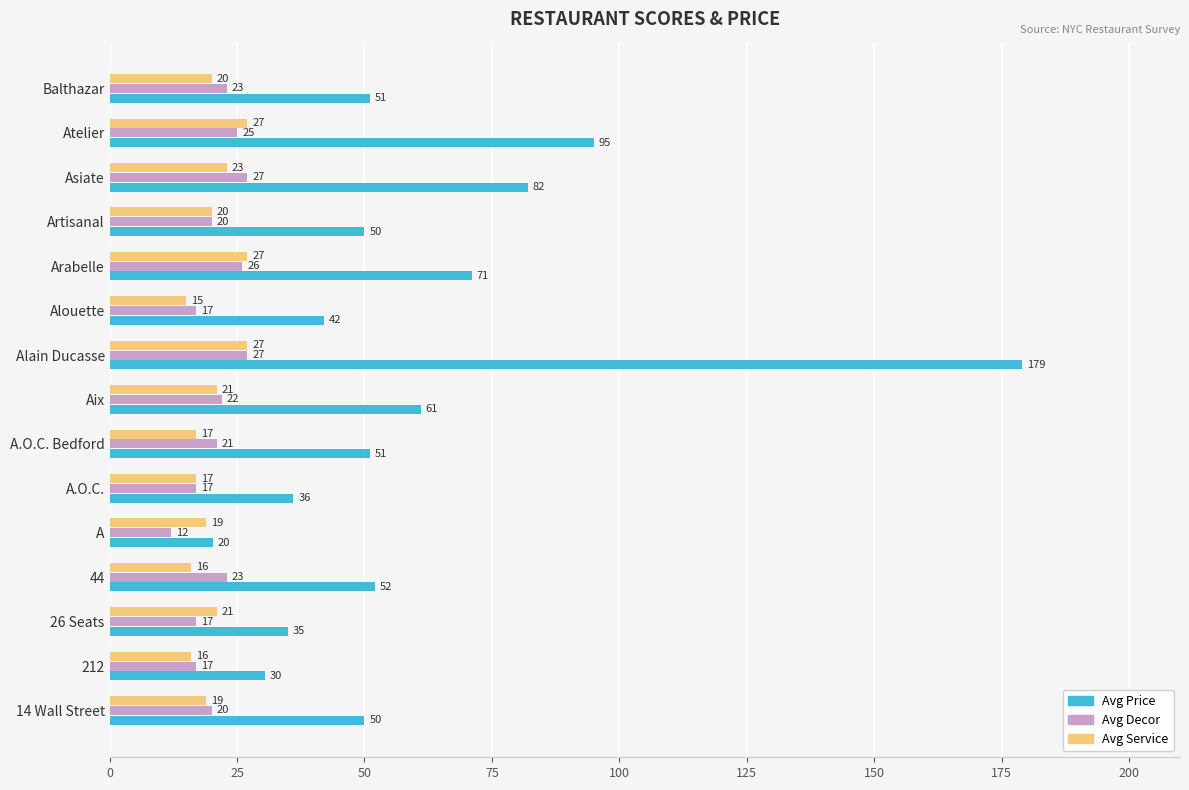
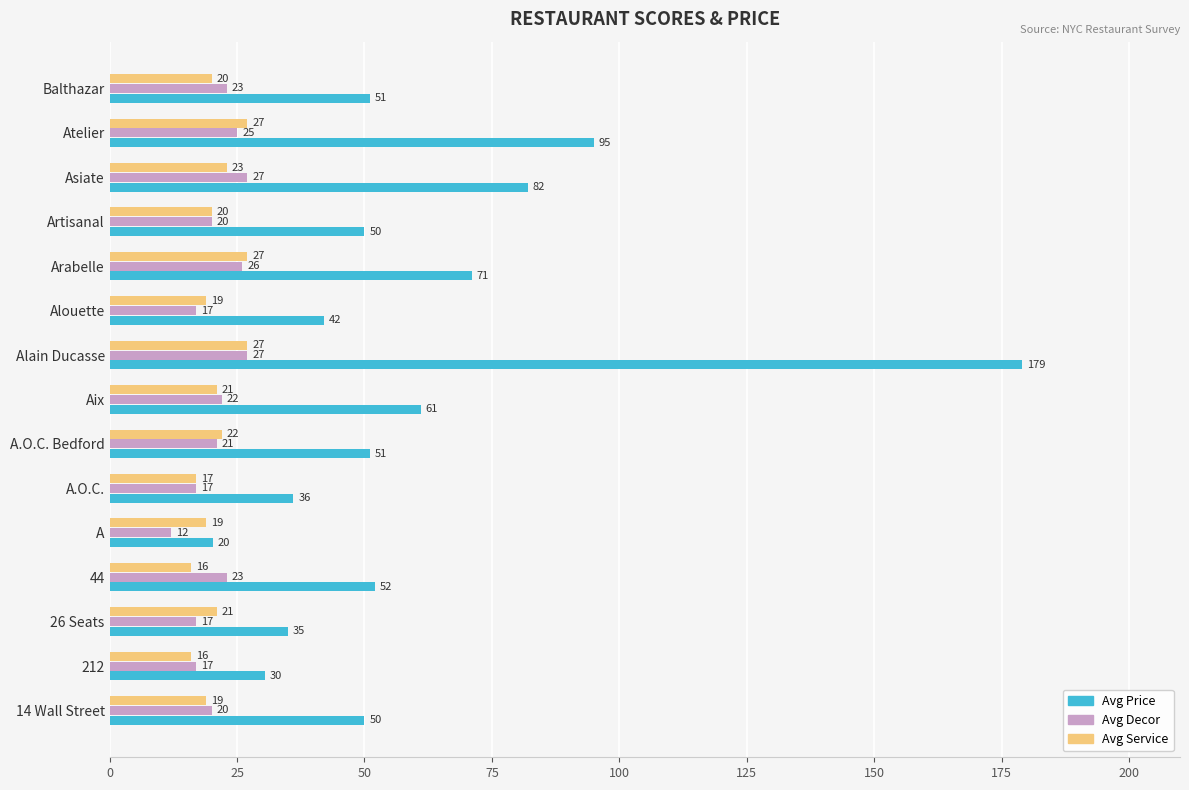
  {
    "Avg Price": {
      "Balthazar": 51,
      "Atelier": 95,
      "Asiate": 82,
      "Artisanal": 50,
      "Arabelle": 71,
      "Alouette": 42,
      "Alain Ducasse": 179,
      "Aix": 61,
      "A.O.C. Bedford": 51,
      "A.O.C.": 36,
      "A": 20,
      "44": 52,
      "26 Seats": 35,
      "212": 30,
      "14 Wall Street": 50
    },
    "Avg Decor": {
      "Balthazar": 23,
      "Atelier": 25,
      "Asiate": 27,
      "Artisanal": 20,
      "Arabelle": 26,
      "Alouette": 17,
      "Alain Ducasse": 27,
      "Aix": 22,
      "A.O.C. Bedford": 21,
      "A.O.C.": 17,
      "A": 12,
      "44": 23,
      "26 Seats": 17,
      "212": 17,
      "14 Wall Street": 20
    },
    "Avg Service": {
      "Balthazar": 20,
      "Atelier": 27,
      "Asiate": 23,
      "Artisanal": 20,
      "Arabelle": 27,
-     "Alouette": 15,
+     "Alouette": 19,
      "Alain Ducasse": 27,
      "Aix": 21,
-     "A.O.C. Bedford": 17,
+     "A.O.C. Bedford": 22,
      "A.O.C.": 17,
      "A": 19,
      "44": 16,
      "26 Seats": 21,
      "212": 16,
      "14 Wall Street": 19
    }
  }
